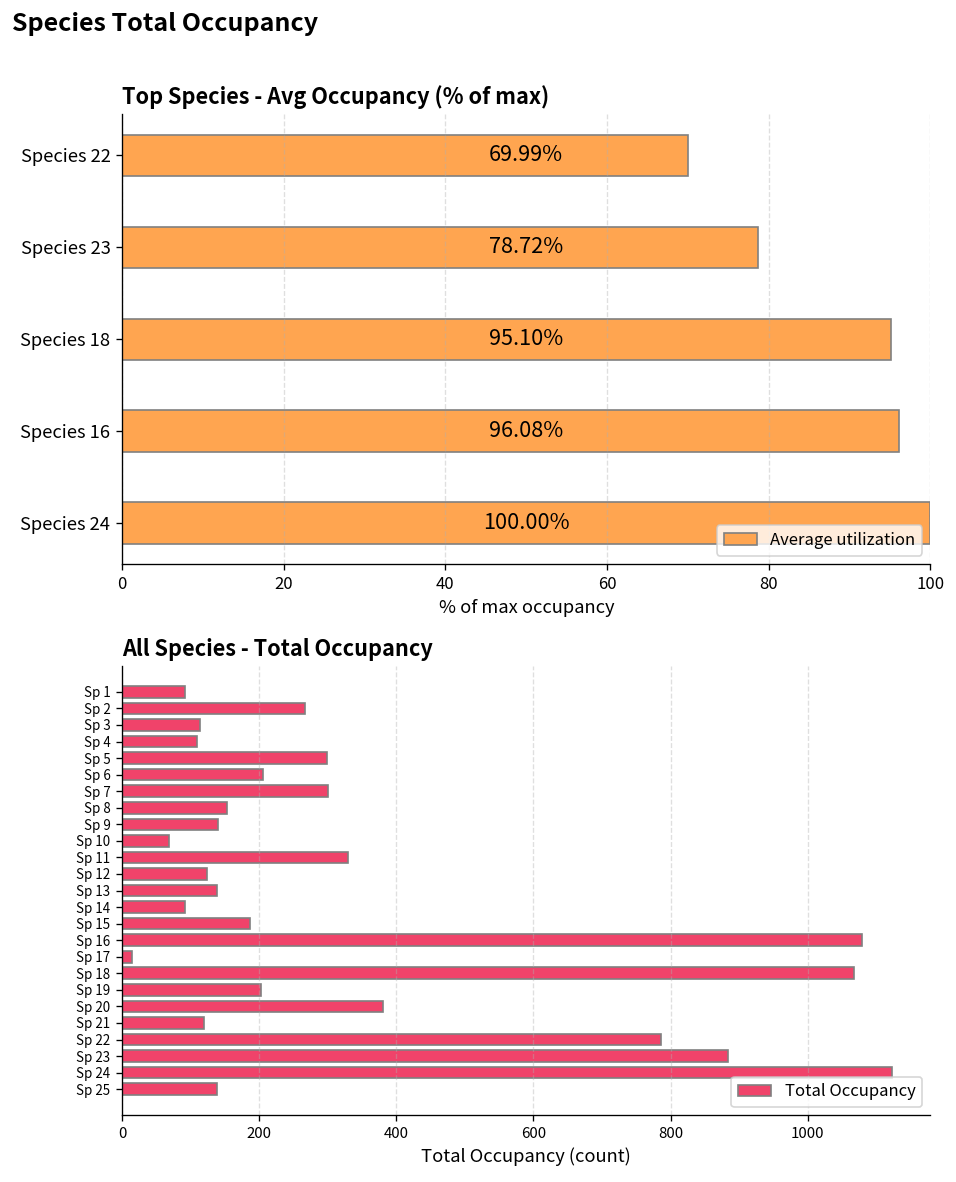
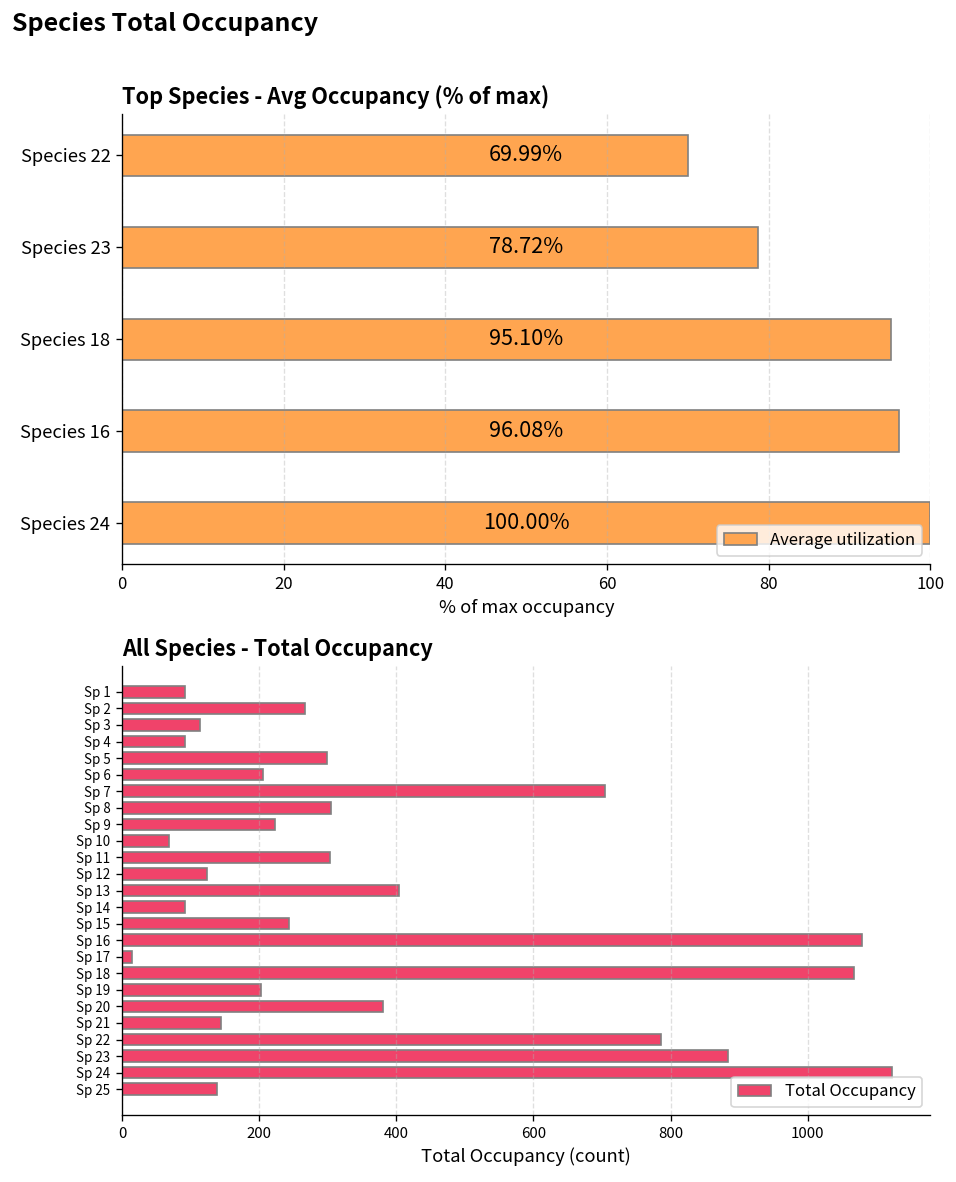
  {
    "Top Species - Avg Occupancy (% of max)": {
      "Species 22": "69.99%",
      "Species 23": "78.72%",
      "Species 18": "95.10%",
      "Species 16": "96.08%",
      "Species 24": "100.00%"
    },
    "All Species - Total Occupancy": {
      "Sp 1": "90",
      "Sp 2": "270",
      "Sp 3": "110",
-     "Sp 4": "110",
+     "Sp 4": "90",
      "Sp 5": "300",
      "Sp 6": "210",
-     "Sp 7": "300",
-     "Sp 8": "150",
-     "Sp 9": "140",
+     "Sp 7": "710",
+     "Sp 8": "310",
+     "Sp 9": "220",
      "Sp 10": "70",
-     "Sp 11": "330",
+     "Sp 11": "300",
      "Sp 12": "120",
-     "Sp 13": "140",
+     "Sp 13": "400",
      "Sp 14": "90",
-     "Sp 15": "190",
+     "Sp 15": "240",
      "Sp 16": "1080",
      "Sp 17": "20",
      "Sp 18": "1070",
      "Sp 19": "200",
      "Sp 20": "380",
-     "Sp 21": "120",
+     "Sp 21": "140",
      "Sp 22": "790",
      "Sp 23": "880",
      "Sp 24": "1120",
      "Sp 25": "140"
    }
  }
